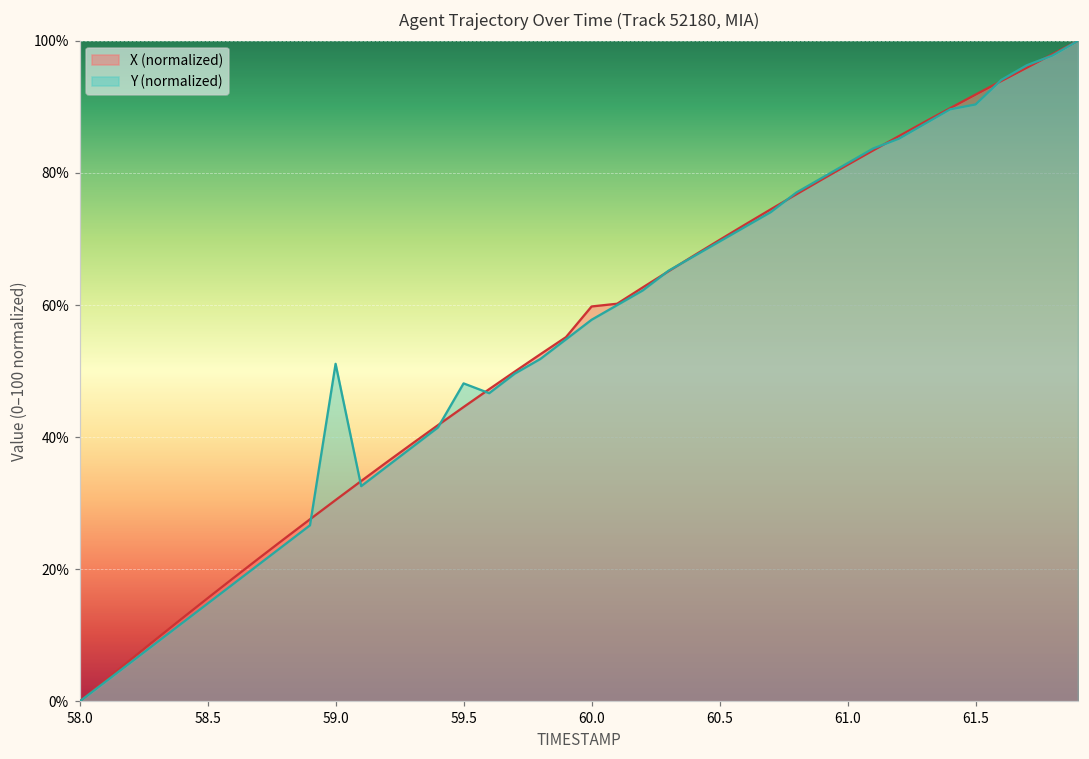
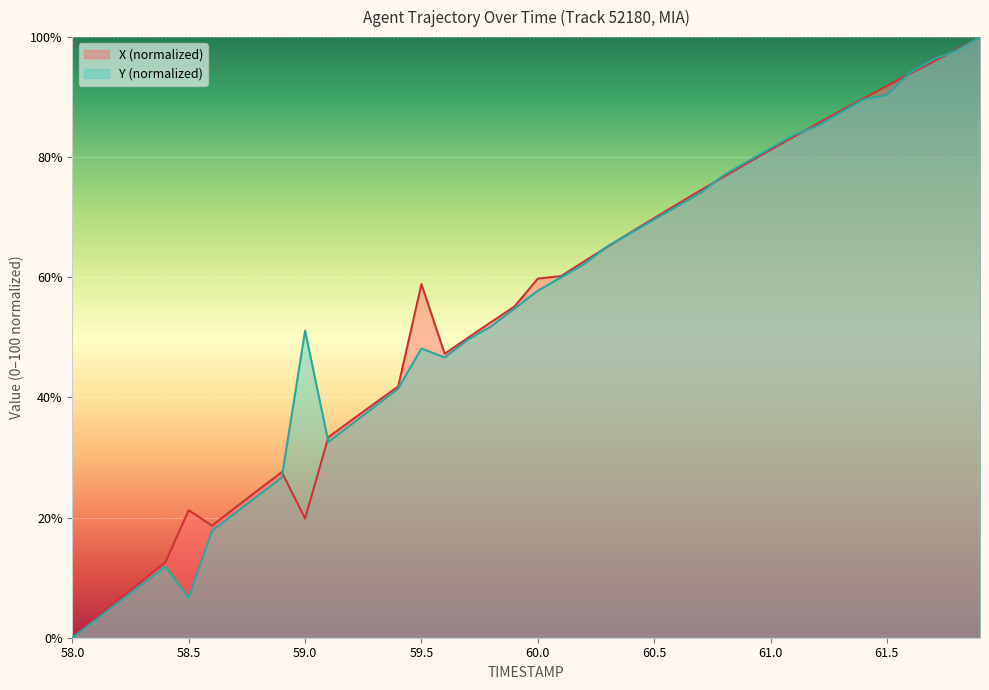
  {
    "X (normalized)": {
-     "58.5": "16%",
-     "59.0": "30%",
-     "59.5": "45%",
+     "58.5": "21%",
+     "59.0": "20%",
+     "59.5": "59%",
      "60.0": "60%",
      "61.5": "92%"
    },
    "Y (normalized)": {
-     "58.5": "15%",
+     "58.5": "7%",
      "59.0": "51%",
      "59.5": "48%",
      "60.0": "58%",
      "61.5": "90%"
    }
  }
